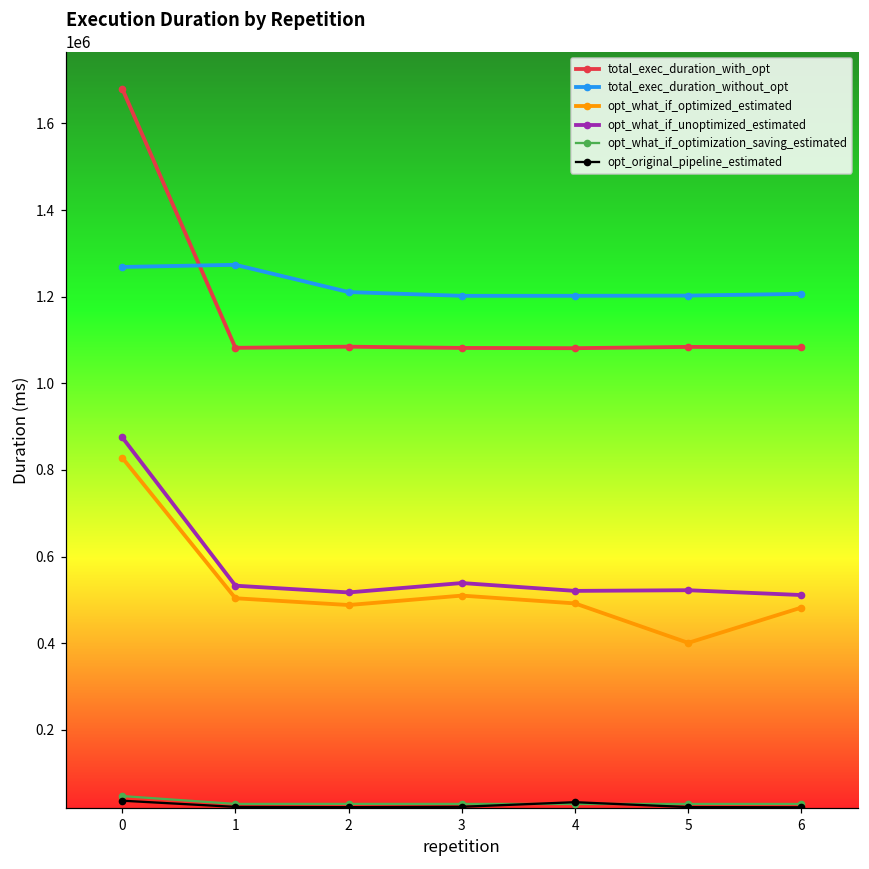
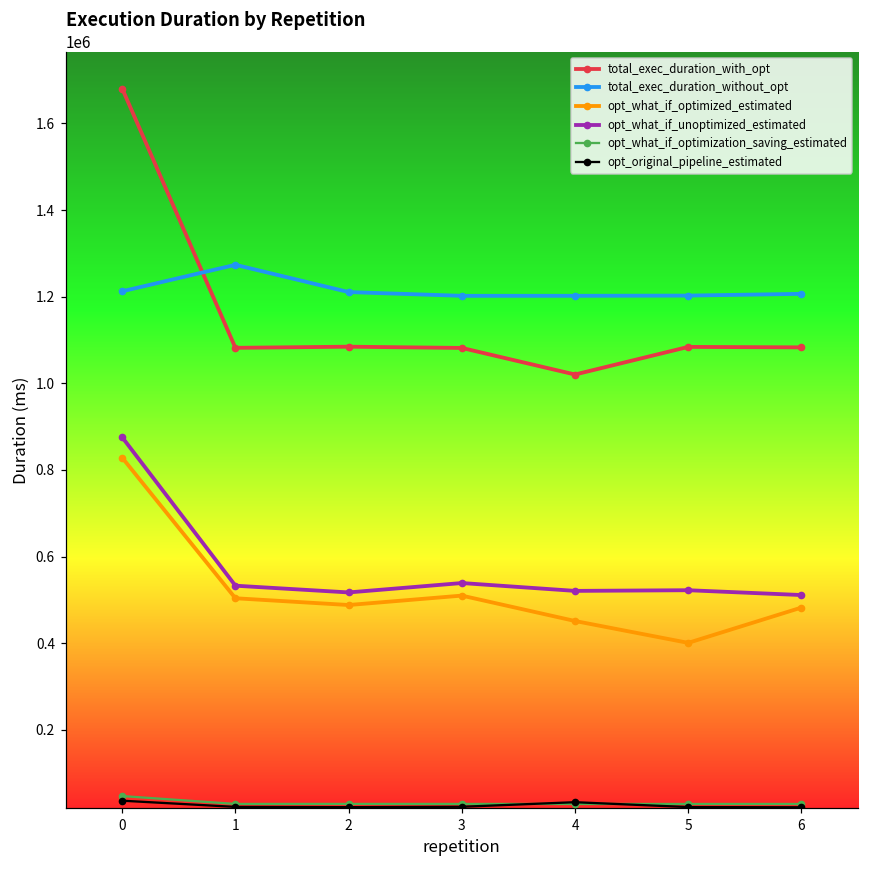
  {
    "total_exec_duration_with_opt": {
      "0": 1680000,
      "1": 1080000,
      "2": 1080000,
      "3": 1080000,
-     "4": 1080000,
+     "4": 1020000,
      "5": 1080000,
      "6": 1080000
    },
    "total_exec_duration_without_opt": {
-     "0": 1270000,
+     "0": 1210000,
      "1": 1270000,
      "2": 1210000,
      "3": 1200000,
      "4": 1200000,
      "5": 1200000,
      "6": 1210000
    },
    "opt_what_if_optimized_estimated": {
      "0": 830000,
      "1": 500000,
      "2": 490000,
      "3": 510000,
-     "4": 490000,
+     "4": 450000,
      "5": 400000,
      "6": 480000
    },
    "opt_what_if_unoptimized_estimated": {
      "0": 880000,
      "1": 530000,
      "2": 520000,
      "3": 540000,
      "4": 520000,
      "5": 520000,
      "6": 510000
    },
    "opt_what_if_optimization_saving_estimated": {
      "0": 50000,
      "1": 30000,
      "2": 30000,
      "3": 30000,
      "5": 30000,
      "6": 30000
    },
    "opt_original_pipeline_estimated": {
      "0": 40000,
      "1": 20000,
      "2": 20000,
      "3": 20000,
      "5": 20000,
      "6": 20000
    }
  }
